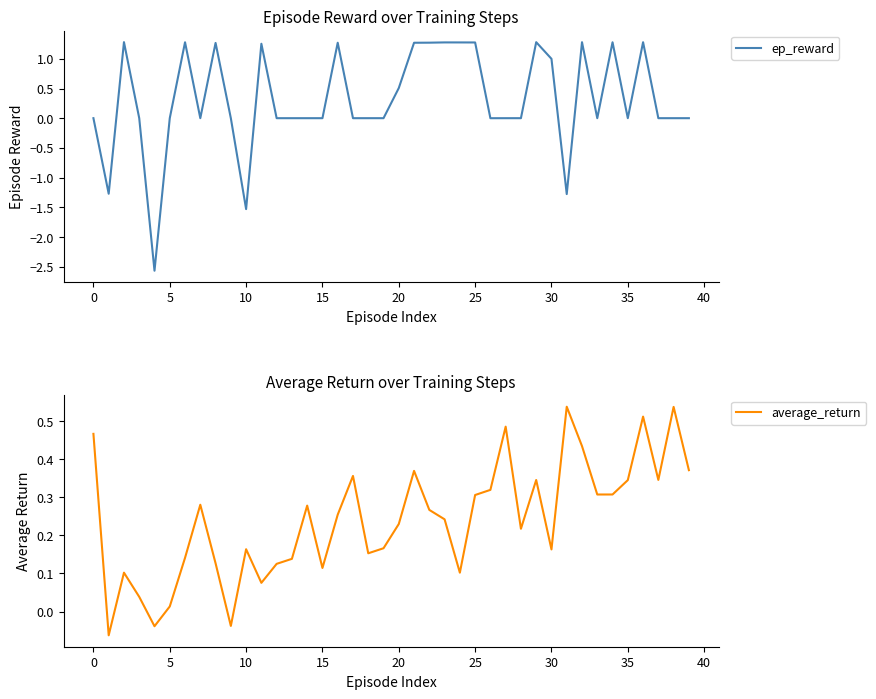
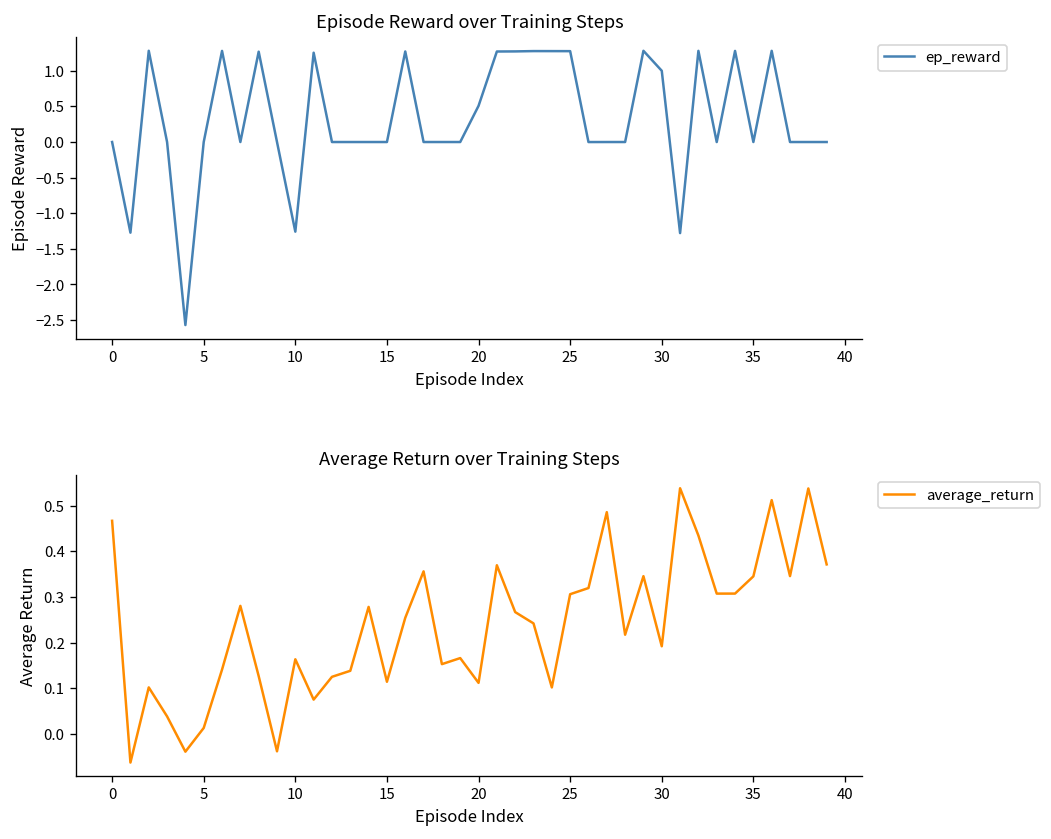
  {
    "Episode Reward over Training Steps": {
      "0": 0.0,
      "5": 0.0,
-     "10": -1.5,
+     "10": -1.3,
      "15": 0.0,
      "20": 0.5,
      "25": 1.3,
      "30": 1.0,
      "35": 0.0
    },
    "Average Return over Training Steps": {
      "0": 0.47,
      "5": 0.01,
      "10": 0.16,
      "15": 0.11,
-     "20": 0.23,
+     "20": 0.11,
      "25": 0.31,
-     "30": 0.16,
+     "30": 0.19,
      "35": 0.35
    }
  }
